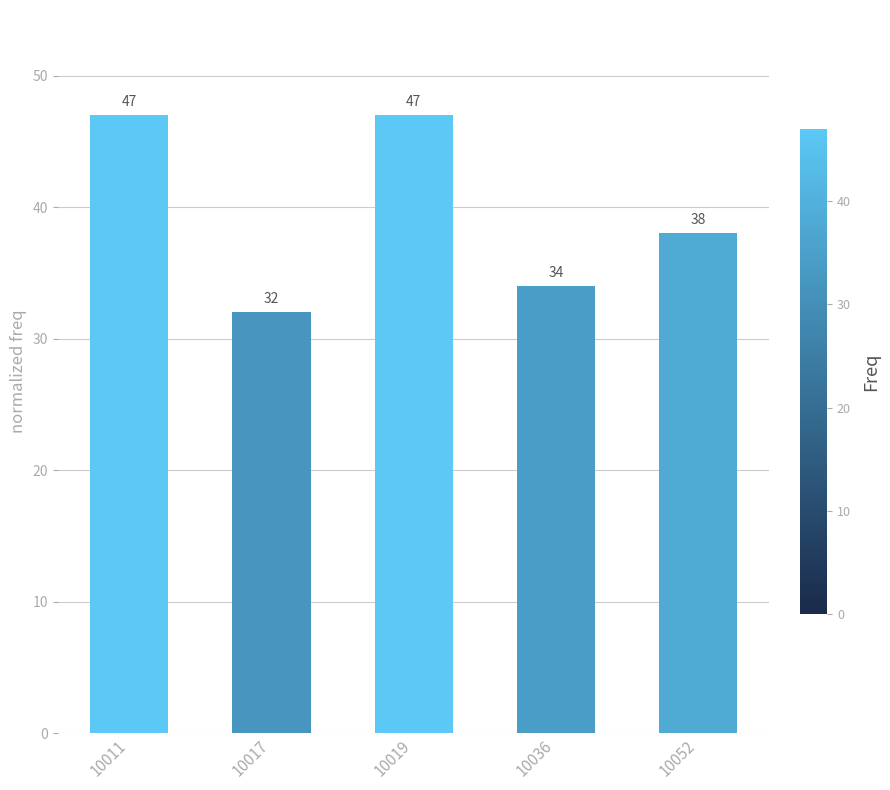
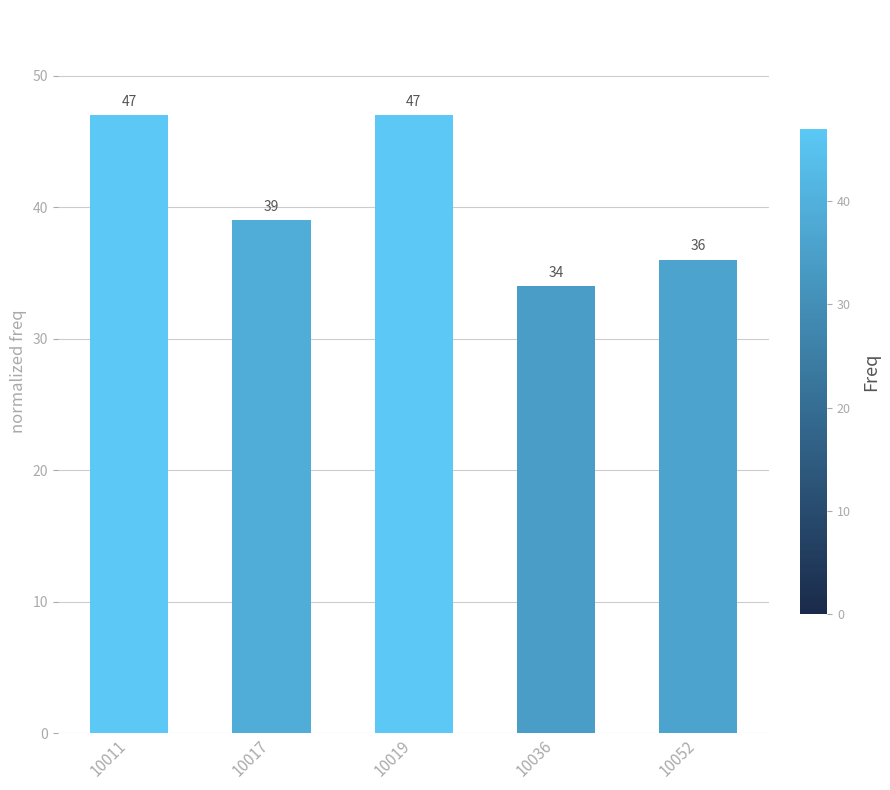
  {
    "10011": 47,
-   "10017": 32,
+   "10017": 39,
    "10019": 47,
    "10036": 34,
-   "10052": 38
+   "10052": 36
  }
